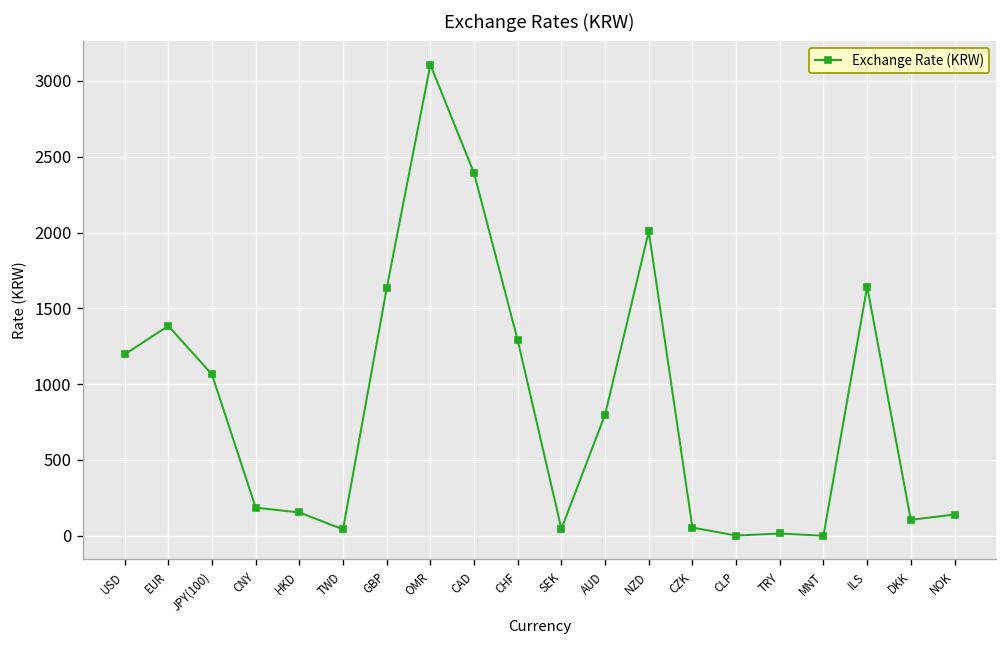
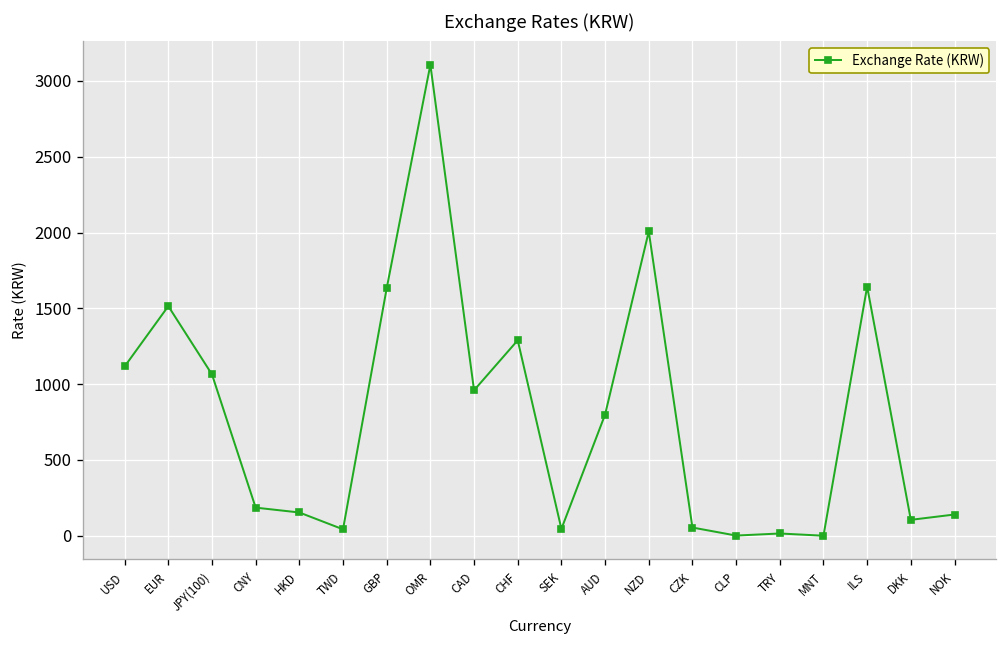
  {
-   "USD": 1200,
-   "EUR": 1380,
+   "USD": 1120,
+   "EUR": 1510,
    "JPY(100)": 1060,
    "CNY": 190,
    "HKD": 150,
    "TWD": 40,
    "GBP": 1630,
    "OMR": 3110,
-   "CAD": 2390,
+   "CAD": 960,
    "CHF": 1290,
    "SEK": 50,
    "AUD": 800,
    "NZD": 2010,
    "CZK": 50,
    "CLP": 0,
    "TRY": 20,
    "MNT": 0,
    "ILS": 1640,
    "DKK": 110,
    "NOK": 140
  }
